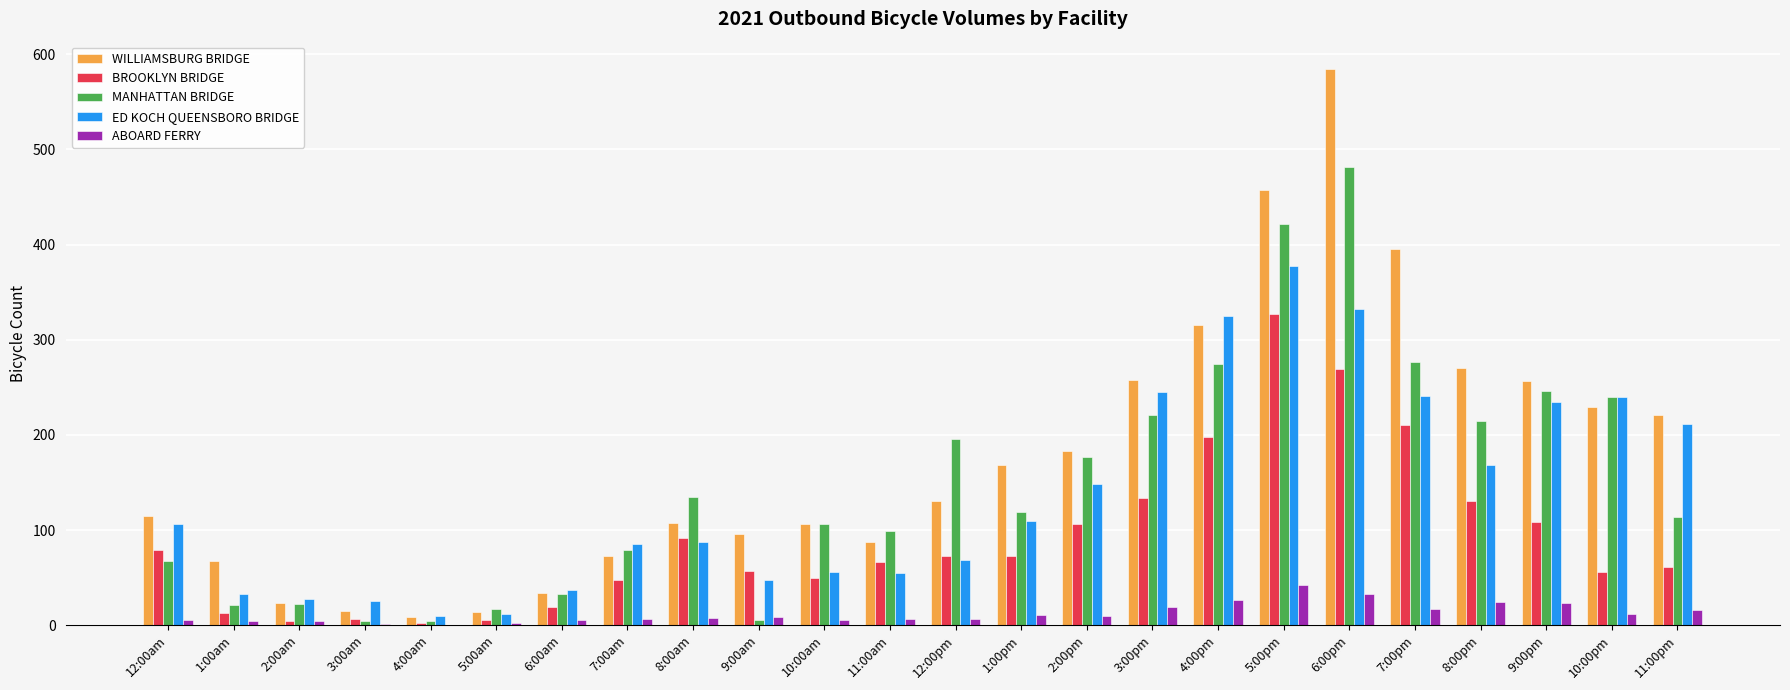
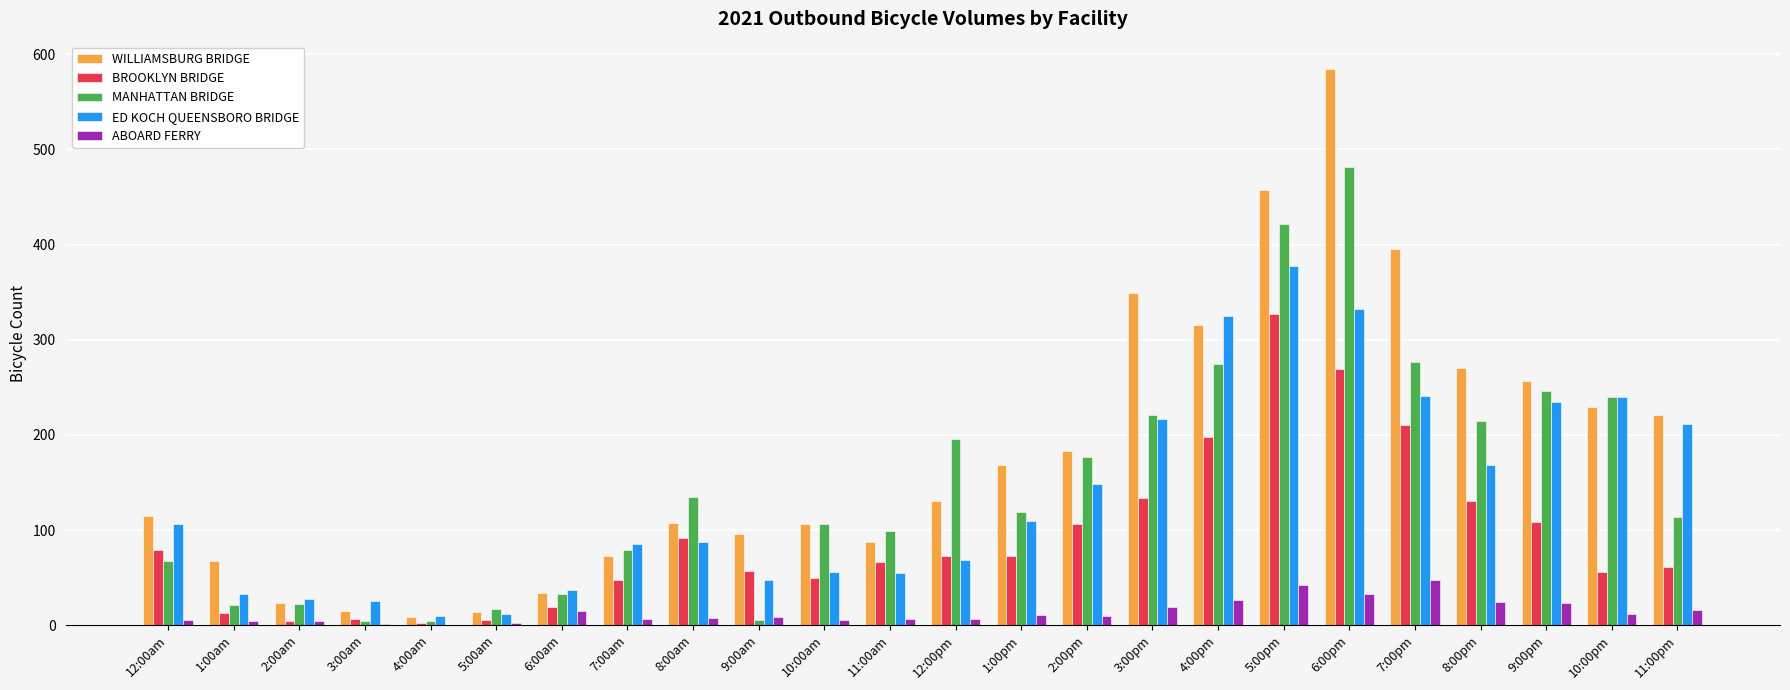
  {
    "WILLIAMSBURG BRIDGE": {
      "12:00am": 120,
      "1:00am": 70,
      "2:00am": 20,
      "3:00am": 20,
      "4:00am": 10,
      "5:00am": 10,
      "6:00am": 30,
      "7:00am": 70,
      "8:00am": 110,
      "9:00am": 100,
      "10:00am": 110,
      "11:00am": 90,
      "12:00pm": 130,
      "1:00pm": 170,
      "2:00pm": 180,
-     "3:00pm": 260,
+     "3:00pm": 350,
      "4:00pm": 320,
      "5:00pm": 460,
      "6:00pm": 580,
      "7:00pm": 400,
      "8:00pm": 270,
      "9:00pm": 260,
      "10:00pm": 230,
      "11:00pm": 220
    },
    "BROOKLYN BRIDGE": {
      "12:00am": 80,
      "1:00am": 10,
      "2:00am": 10,
      "3:00am": 10,
      "5:00am": 10,
      "6:00am": 20,
      "7:00am": 50,
      "8:00am": 90,
      "9:00am": 60,
      "10:00am": 50,
      "11:00am": 70,
      "12:00pm": 70,
      "1:00pm": 70,
      "2:00pm": 110,
      "3:00pm": 130,
      "4:00pm": 200,
      "5:00pm": 330,
      "6:00pm": 270,
      "7:00pm": 210,
      "8:00pm": 130,
      "9:00pm": 110,
      "10:00pm": 60,
      "11:00pm": 60
    },
    "MANHATTAN BRIDGE": {
      "12:00am": 70,
      "1:00am": 20,
      "2:00am": 20,
      "3:00am": 0,
      "4:00am": 10,
      "5:00am": 20,
      "6:00am": 30,
      "7:00am": 80,
      "8:00am": 140,
      "9:00am": 10,
      "10:00am": 110,
      "11:00am": 100,
      "12:00pm": 200,
      "1:00pm": 120,
      "2:00pm": 180,
      "3:00pm": 220,
      "4:00pm": 280,
      "5:00pm": 420,
      "6:00pm": 480,
      "7:00pm": 280,
      "8:00pm": 220,
      "9:00pm": 250,
      "10:00pm": 240,
      "11:00pm": 110
    },
    "ED KOCH QUEENSBORO BRIDGE": {
      "12:00am": 110,
      "1:00am": 30,
      "2:00am": 30,
      "3:00am": 30,
      "4:00am": 10,
      "5:00am": 10,
      "6:00am": 40,
      "7:00am": 90,
      "8:00am": 90,
      "9:00am": 50,
      "10:00am": 60,
      "11:00am": 60,
      "12:00pm": 70,
      "1:00pm": 110,
      "2:00pm": 150,
-     "3:00pm": 250,
+     "3:00pm": 220,
      "4:00pm": 330,
      "5:00pm": 380,
      "6:00pm": 330,
      "7:00pm": 240,
      "8:00pm": 170,
      "9:00pm": 240,
      "10:00pm": 240,
      "11:00pm": 210
    },
    "ABOARD FERRY": {
      "12:00am": 10,
      "1:00am": 10,
      "2:00am": 0,
      "4:00am": 0,
-     "6:00am": 10,
+     "6:00am": 20,
      "7:00am": 10,
      "8:00am": 10,
      "9:00am": 10,
      "10:00am": 10,
      "11:00am": 10,
      "12:00pm": 10,
      "1:00pm": 10,
      "2:00pm": 10,
      "3:00pm": 20,
      "4:00pm": 30,
      "5:00pm": 40,
      "6:00pm": 30,
-     "7:00pm": 20,
+     "7:00pm": 50,
      "8:00pm": 20,
      "9:00pm": 20,
      "10:00pm": 10,
      "11:00pm": 20
    }
  }
